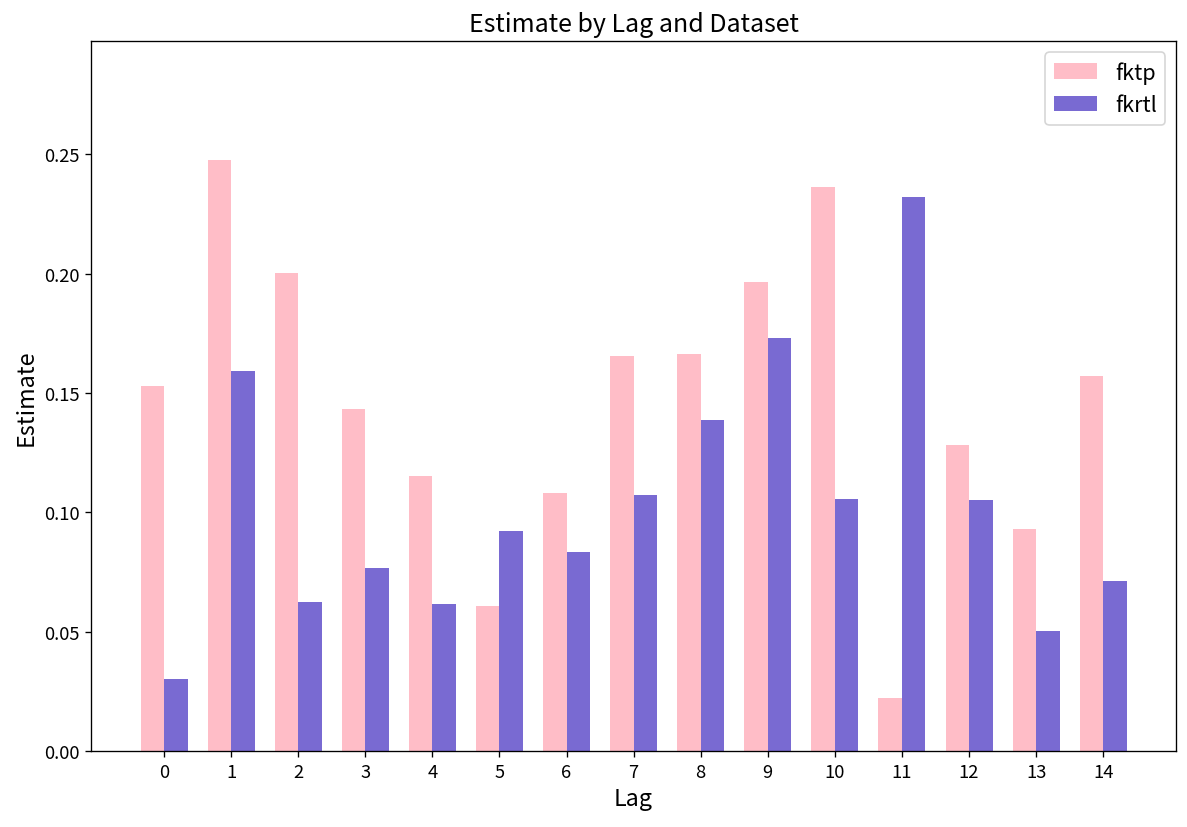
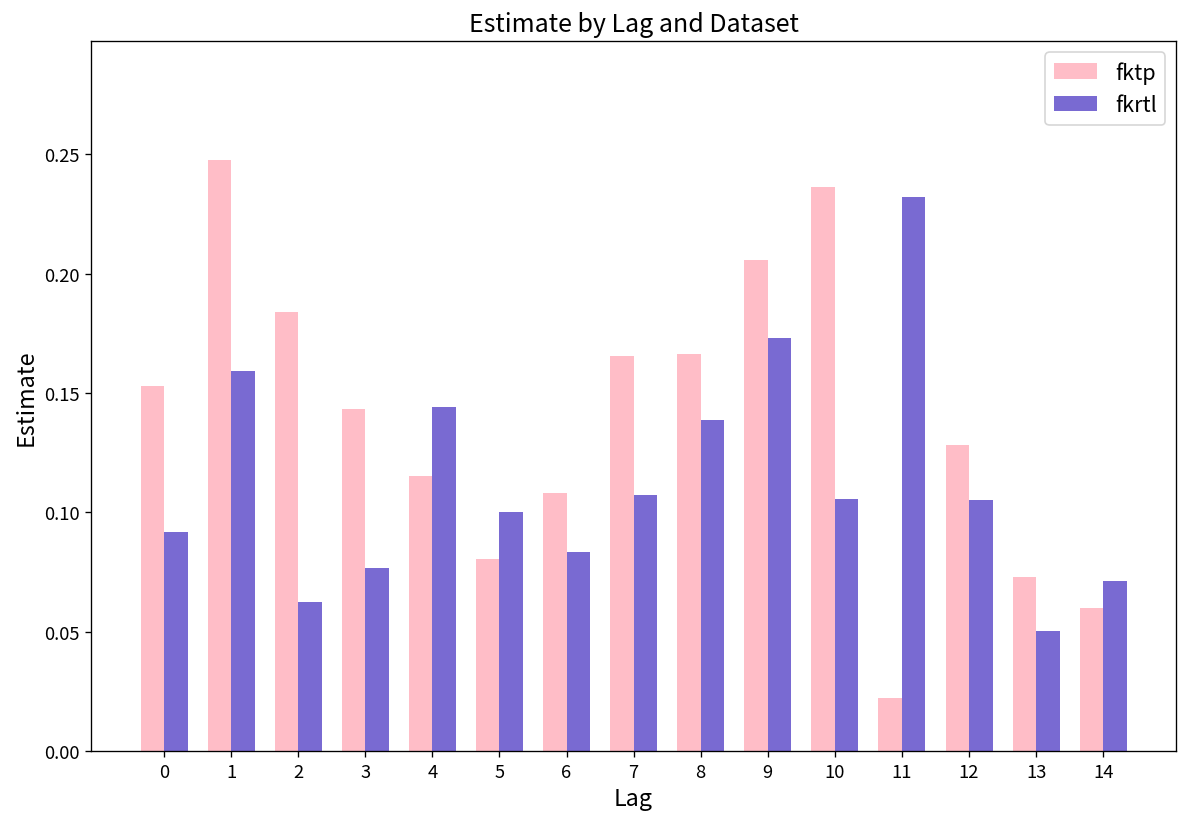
  {
    "fktp": {
      "0": 0.153,
      "1": 0.248,
-     "2": 0.200,
+     "2": 0.184,
      "3": 0.143,
      "4": 0.115,
-     "5": 0.061,
+     "5": 0.080,
      "6": 0.108,
      "7": 0.165,
      "8": 0.166,
-     "9": 0.196,
+     "9": 0.206,
      "10": 0.236,
      "11": 0.022,
      "12": 0.128,
-     "13": 0.093,
-     "14": 0.157
+     "13": 0.073,
+     "14": 0.060
    },
    "fkrtl": {
-     "0": 0.030,
+     "0": 0.092,
      "1": 0.159,
      "2": 0.063,
      "3": 0.077,
-     "4": 0.062,
-     "5": 0.092,
+     "4": 0.144,
+     "5": 0.100,
      "6": 0.083,
      "7": 0.107,
      "8": 0.138,
      "9": 0.173,
      "10": 0.106,
      "11": 0.232,
      "12": 0.105,
      "13": 0.050,
      "14": 0.071
    }
  }
